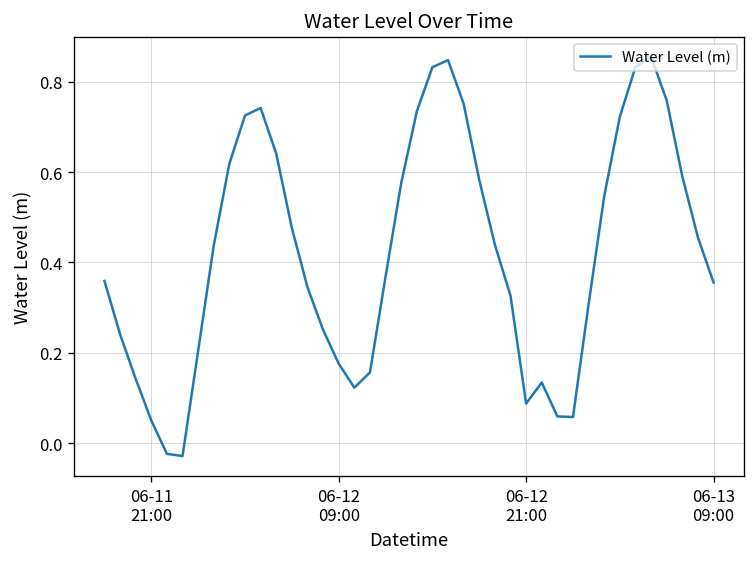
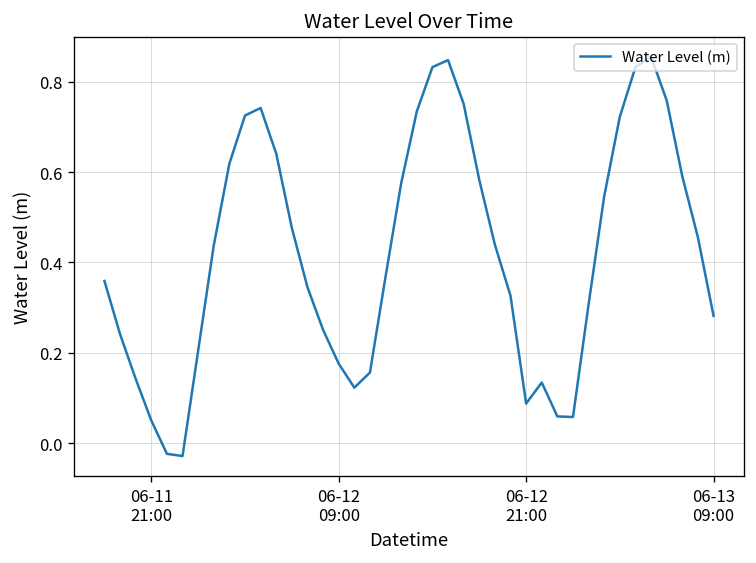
  {
    "06-11 21:00": 0.05,
    "06-12 09:00": 0.18,
    "06-12 21:00": 0.09,
-   "06-13 09:00": 0.36
+   "06-13 09:00": 0.28
  }
